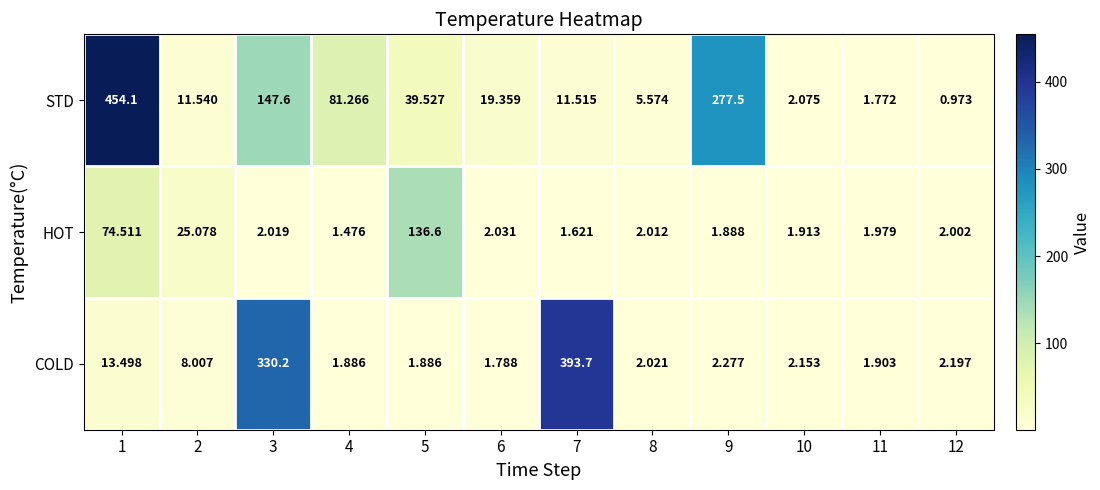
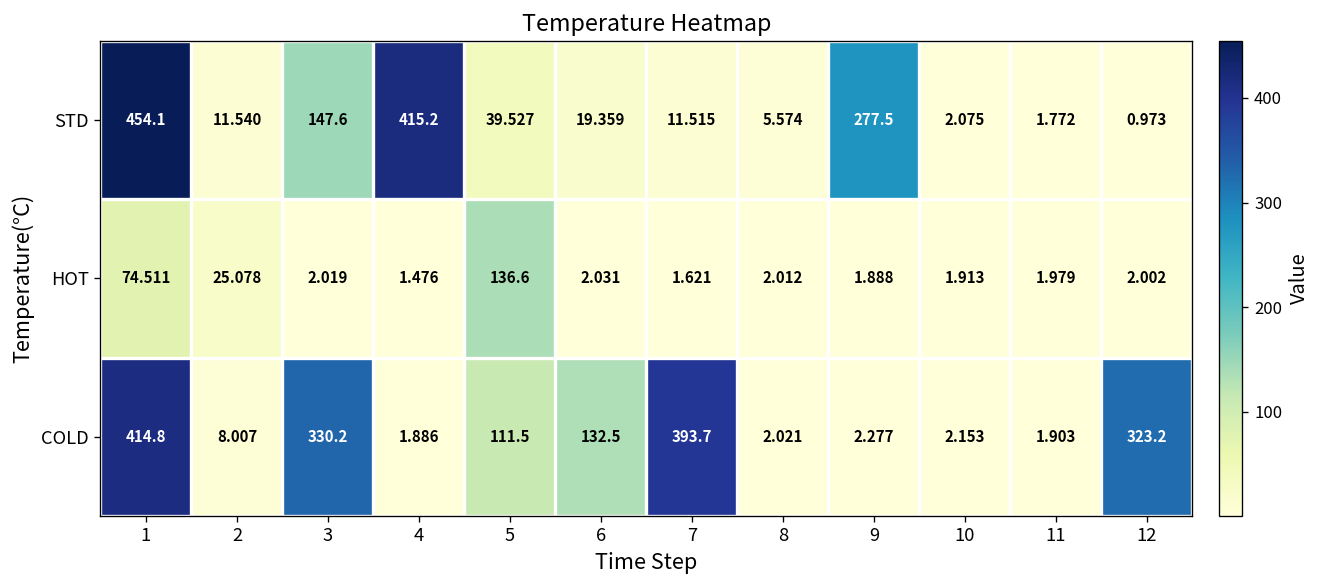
  {
    "STD": {
      "1": 454.1,
      "2": 11.540,
      "3": 147.6,
-     "4": 81.266,
+     "4": 415.2,
      "5": 39.527,
      "6": 19.359,
      "7": 11.515,
      "8": 5.574,
      "9": 277.5,
      "10": 2.075,
      "11": 1.772,
      "12": 0.973
    },
    "HOT": {
      "1": 74.511,
      "2": 25.078,
      "3": 2.019,
      "4": 1.476,
      "5": 136.6,
      "6": 2.031,
      "7": 1.621,
      "8": 2.012,
      "9": 1.888,
      "10": 1.913,
      "11": 1.979,
      "12": 2.002
    },
    "COLD": {
-     "1": 13.498,
+     "1": 414.8,
      "2": 8.007,
      "3": 330.2,
      "4": 1.886,
-     "5": 1.886,
-     "6": 1.788,
+     "5": 111.5,
+     "6": 132.5,
      "7": 393.7,
      "8": 2.021,
      "9": 2.277,
      "10": 2.153,
      "11": 1.903,
-     "12": 2.197
+     "12": 323.2
    }
  }
